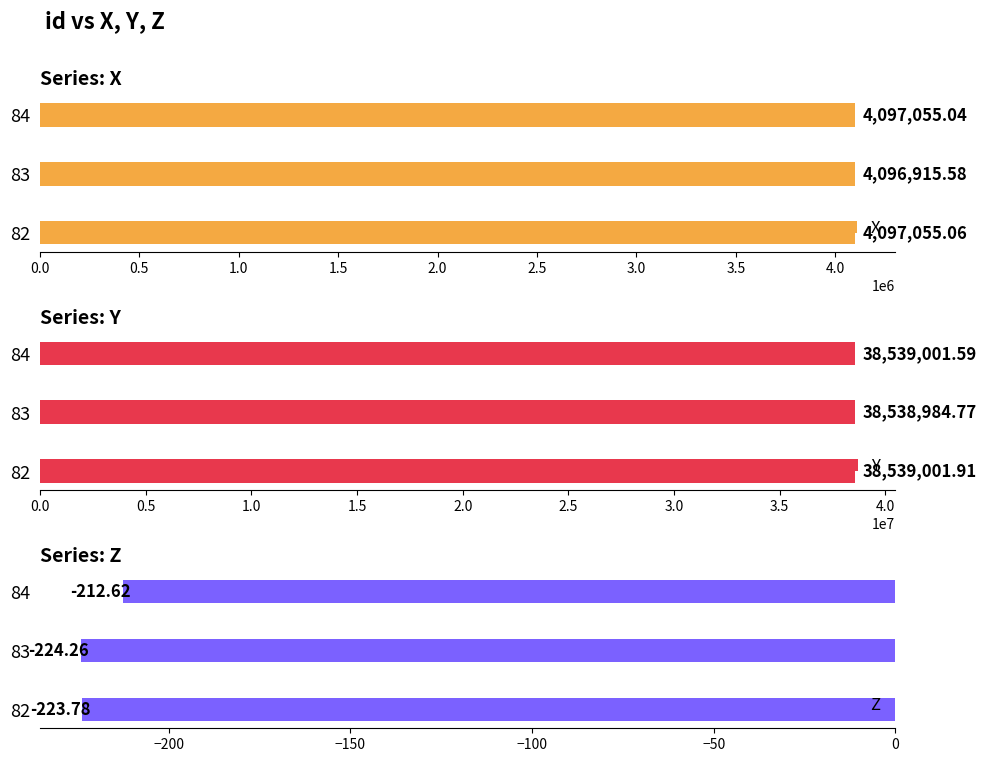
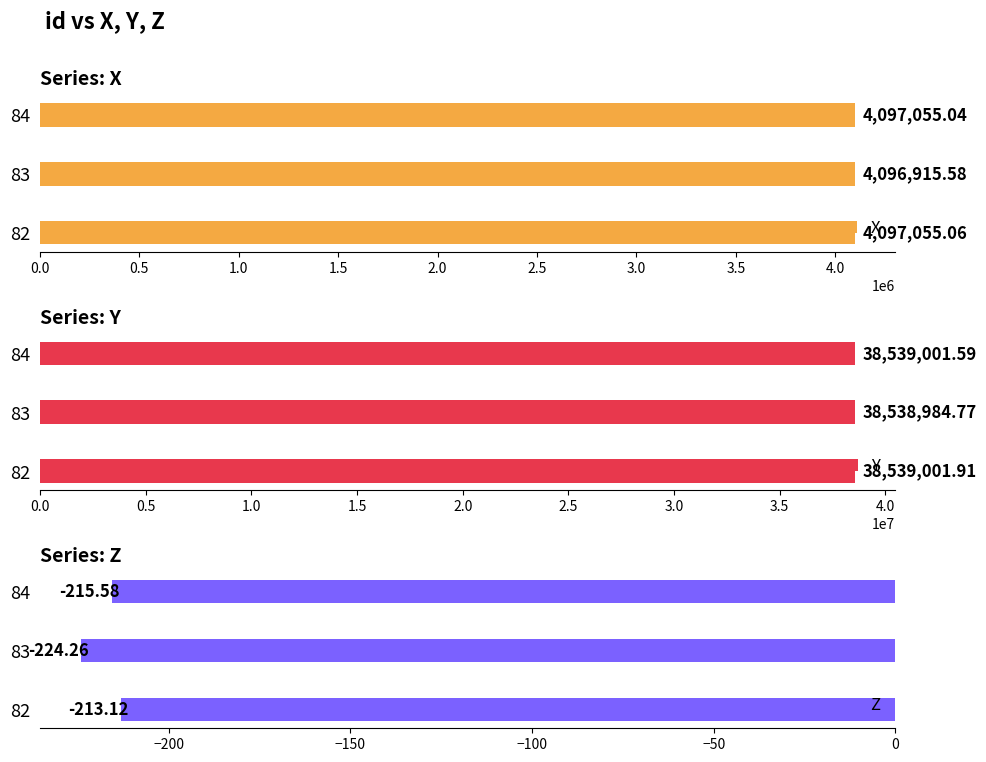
  {
    "Series: X": {
      "84": "4,097,055.04",
      "83": "4,096,915.58",
      "82": "4,097,055.06"
    },
    "Series: Y": {
      "84": "38,539,001.59",
      "83": "38,538,984.77",
      "82": "38,539,001.91"
    },
    "Series: Z": {
-     "84": "-212.62",
+     "84": "-215.58",
      "83": "-224.26",
-     "82": "-223.78"
+     "82": "-213.12"
    }
  }
